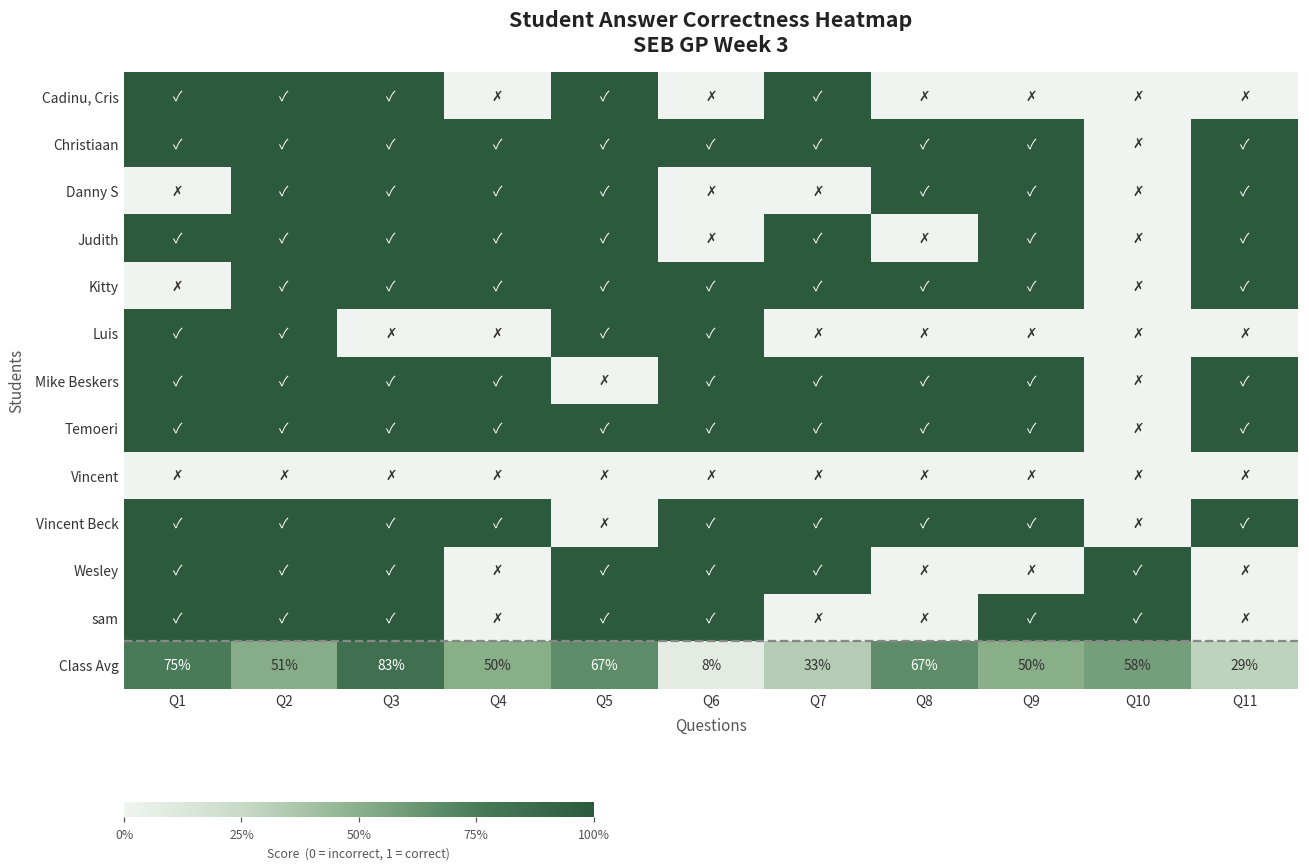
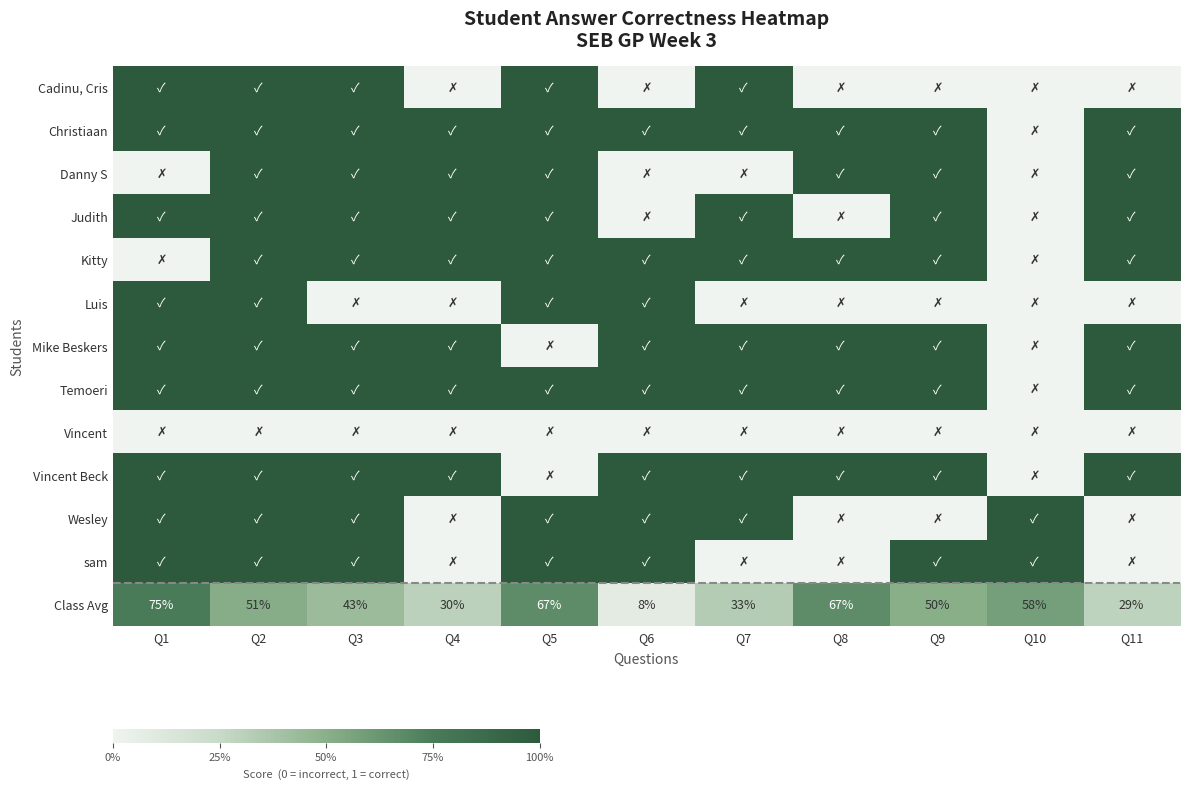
  {
    "Class Avg": {
      "Q1": "75%",
      "Q2": "51%",
-     "Q3": "83%",
-     "Q4": "50%",
+     "Q3": "43%",
+     "Q4": "30%",
      "Q5": "67%",
      "Q6": "8%",
      "Q7": "33%",
      "Q8": "67%",
      "Q9": "50%",
      "Q10": "58%",
      "Q11": "29%"
    }
  }
